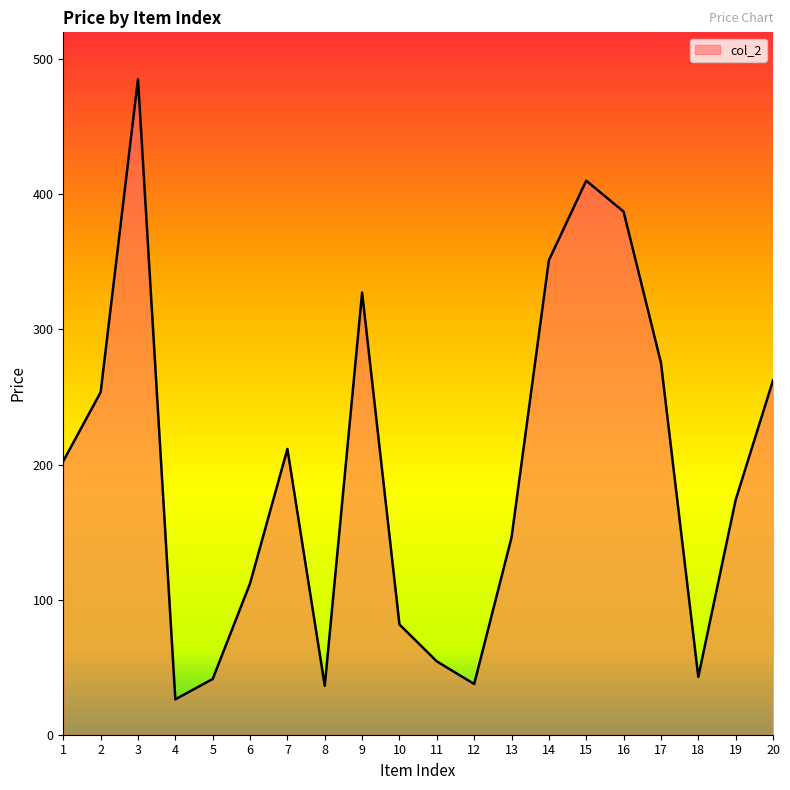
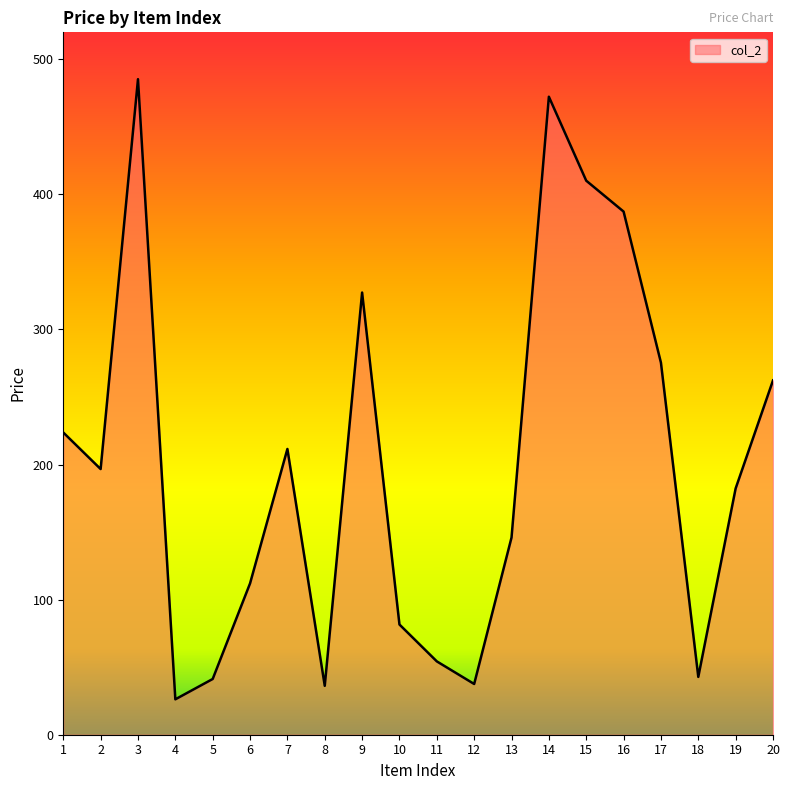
  {
-   "1": 203,
-   "2": 254,
+   "1": 224,
+   "2": 197,
    "3": 485,
    "4": 26,
    "5": 41,
    "6": 112,
    "7": 212,
    "8": 36,
    "9": 327,
    "10": 82,
    "11": 54,
    "12": 38,
    "13": 146,
-   "14": 351,
+   "14": 472,
    "15": 410,
    "16": 387,
    "17": 275,
    "18": 43,
-   "19": 174,
+   "19": 182,
    "20": 262
  }
